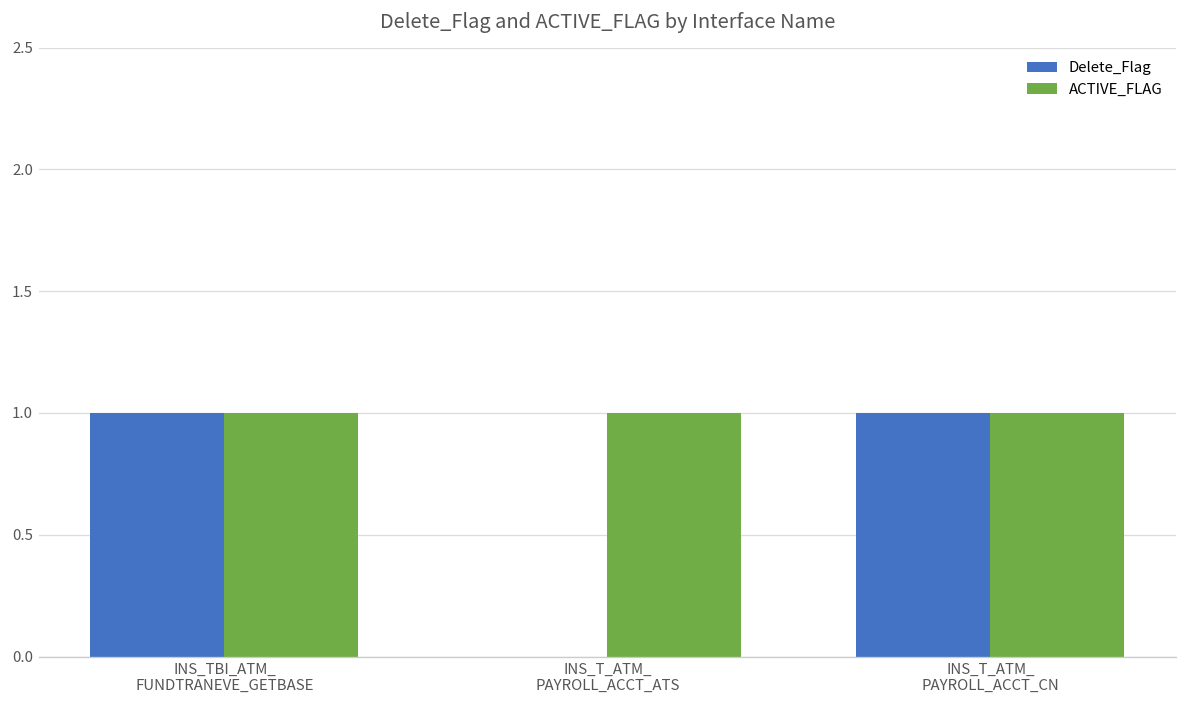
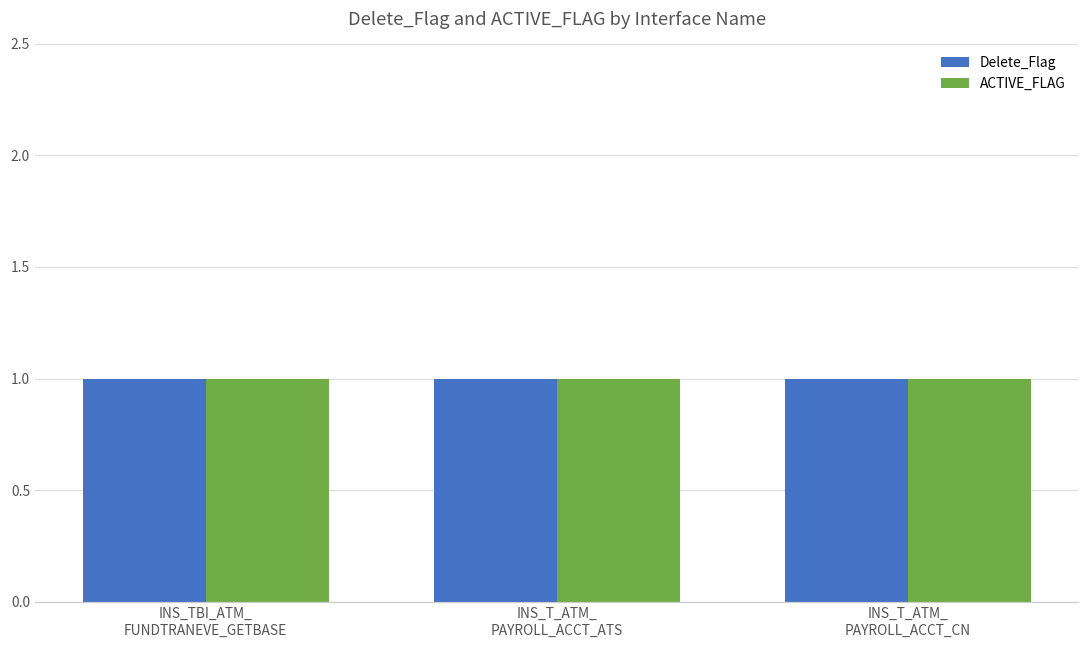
  {
    "Delete_Flag": {
      "INS_TBI_ATM_ FUNDTRANEVE_GETBASE": 1,
-     "INS_T_ATM_ PAYROLL_ACCT_ATS": 0,
+     "INS_T_ATM_ PAYROLL_ACCT_ATS": 1,
      "INS_T_ATM_ PAYROLL_ACCT_CN": 1
    },
    "ACTIVE_FLAG": {
      "INS_TBI_ATM_ FUNDTRANEVE_GETBASE": 1,
      "INS_T_ATM_ PAYROLL_ACCT_ATS": 1,
      "INS_T_ATM_ PAYROLL_ACCT_CN": 1
    }
  }
